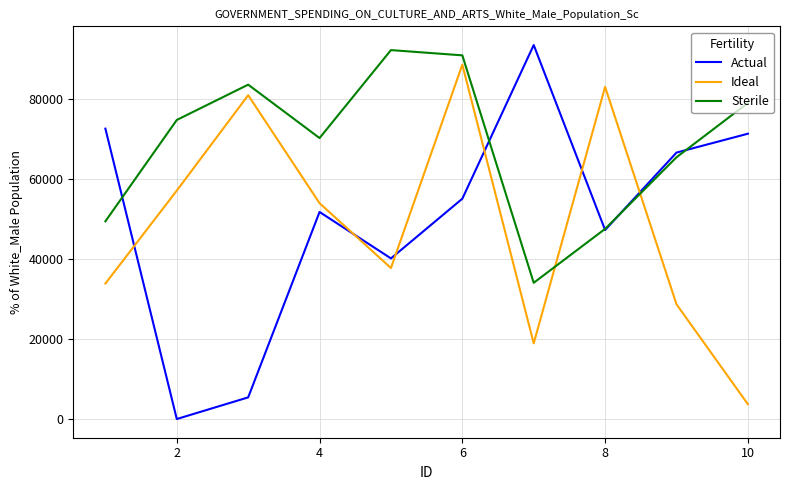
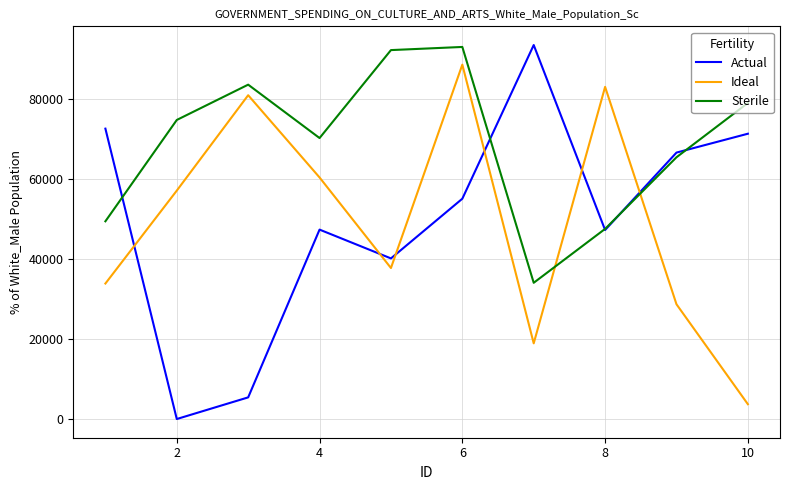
  {
    "Actual": {
      "2": 0,
-     "4": 52000,
+     "4": 47000,
      "6": 55000,
      "10": 71000
    },
    "Ideal": {
      "2": 57000,
-     "4": 54000,
+     "4": 60000,
      "6": 89000,
      "8": 83000,
      "10": 4000
    },
    "Sterile": {
      "2": 75000,
      "4": 70000,
-     "6": 91000
+     "6": 93000
    }
  }
